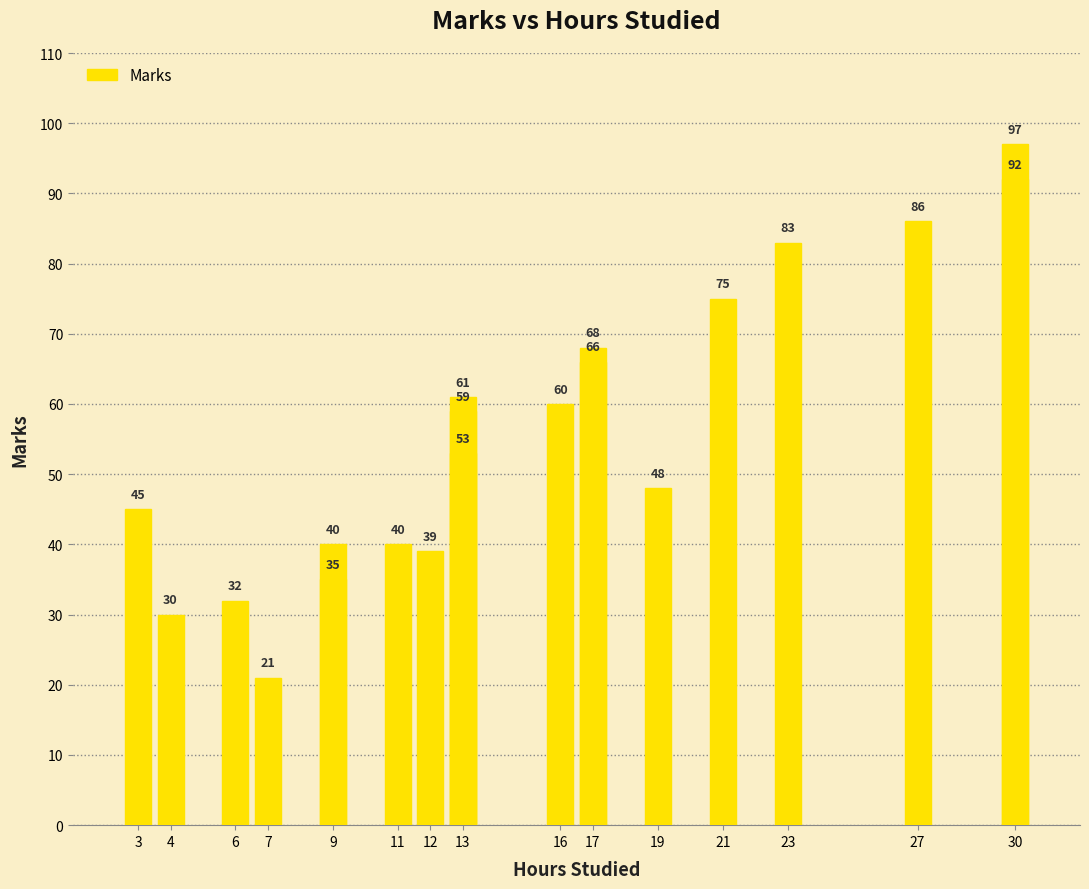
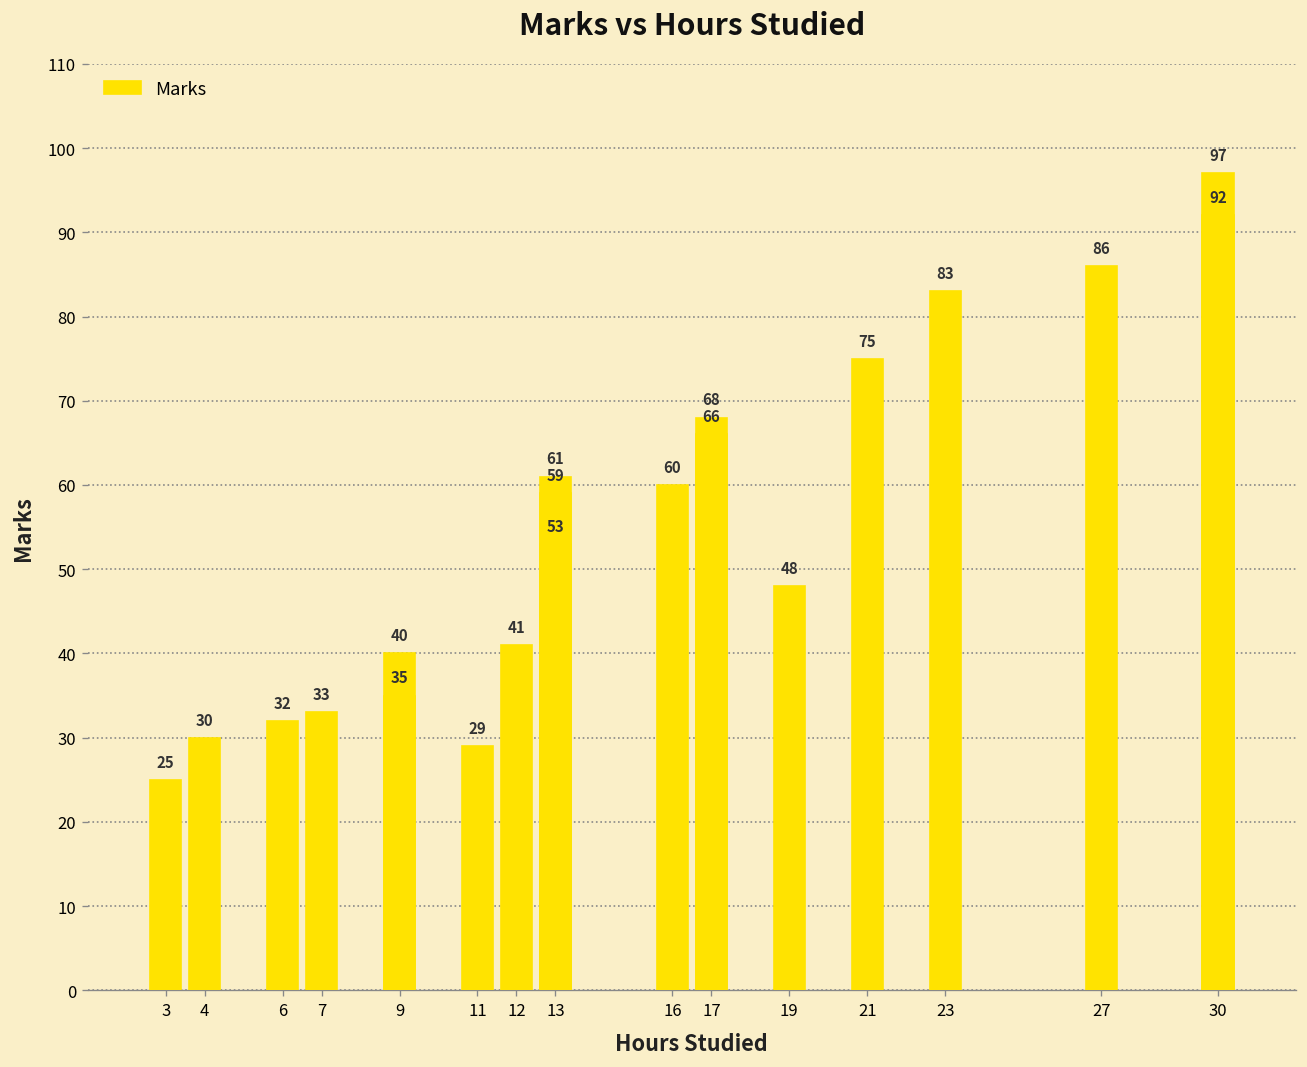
  {
-   "3": 45,
+   "3": 25,
    "4": 30,
    "6": 32,
-   "7": 21,
-   "11": 40,
-   "12": 39,
+   "7": 33,
+   "11": 29,
+   "12": 41,
    "16": 60,
    "19": 48,
    "21": 75,
    "23": 83,
    "27": 86
  }
